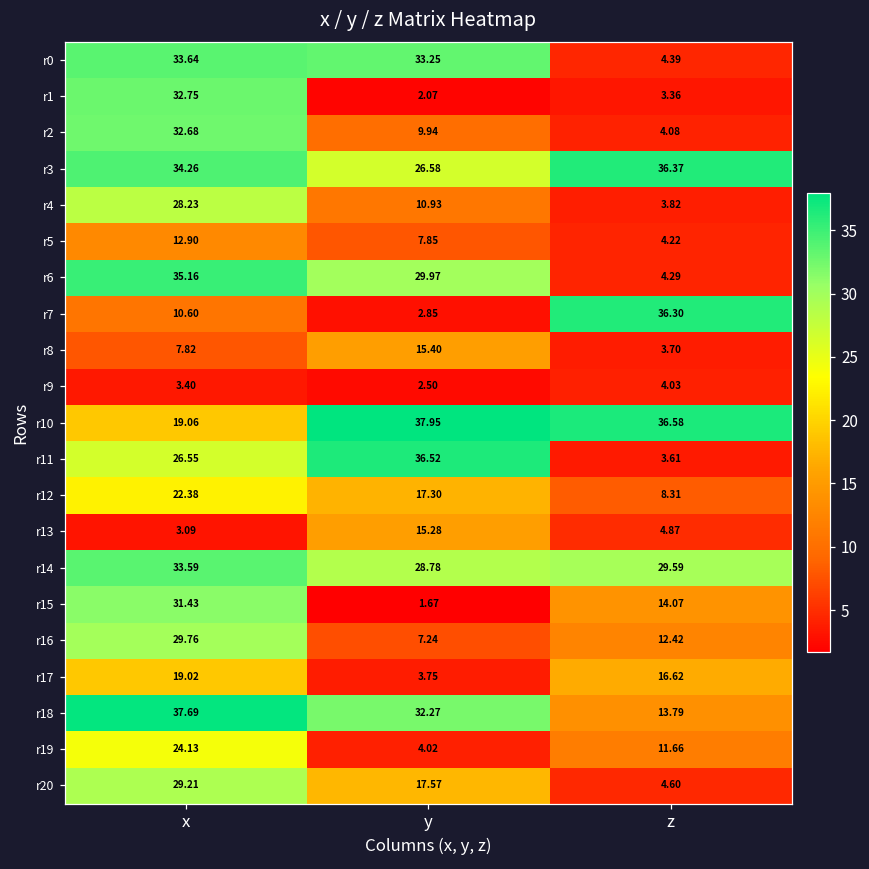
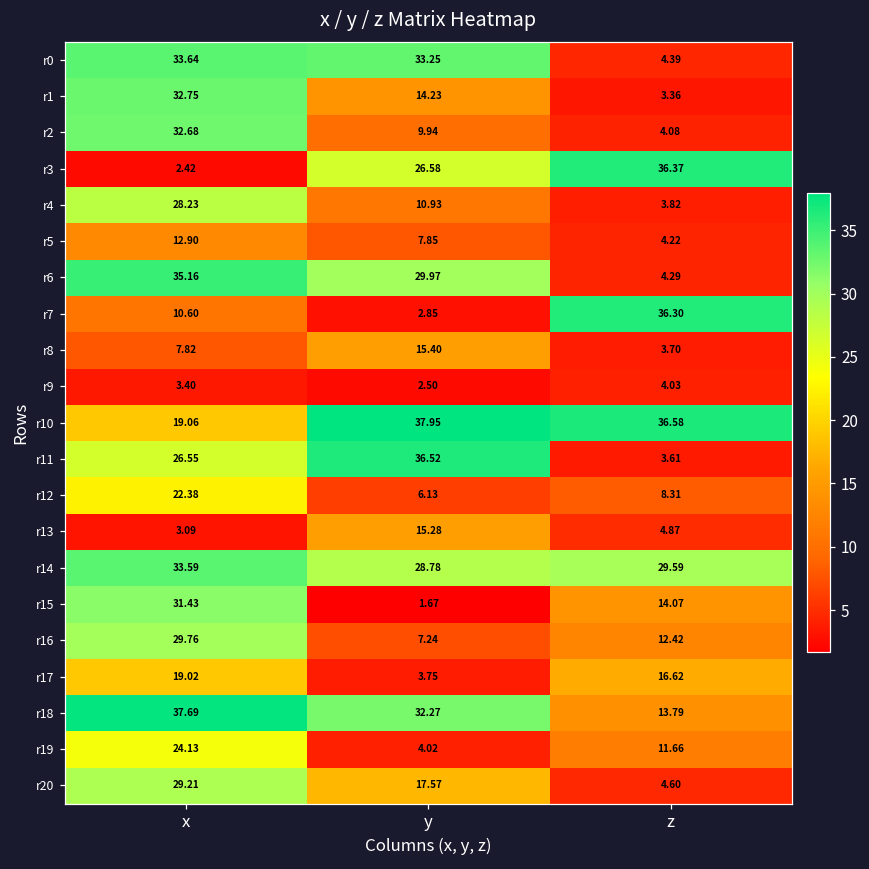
  {
    "r0": {
      "x": 33.64,
      "y": 33.25,
      "z": 4.39
    },
    "r1": {
      "x": 32.75,
-     "y": 2.07,
+     "y": 14.23,
      "z": 3.36
    },
    "r2": {
      "x": 32.68,
      "y": 9.94,
      "z": 4.08
    },
    "r3": {
-     "x": 34.26,
+     "x": 2.42,
      "y": 26.58,
      "z": 36.37
    },
    "r4": {
      "x": 28.23,
      "y": 10.93,
      "z": 3.82
    },
    "r5": {
      "x": 12.90,
      "y": 7.85,
      "z": 4.22
    },
    "r6": {
      "x": 35.16,
      "y": 29.97,
      "z": 4.29
    },
    "r7": {
      "x": 10.60,
      "y": 2.85,
      "z": 36.30
    },
    "r8": {
      "x": 7.82,
      "y": 15.40,
      "z": 3.70
    },
    "r9": {
      "x": 3.40,
      "y": 2.50,
      "z": 4.03
    },
    "r10": {
      "x": 19.06,
      "y": 37.95,
      "z": 36.58
    },
    "r11": {
      "x": 26.55,
      "y": 36.52,
      "z": 3.61
    },
    "r12": {
      "x": 22.38,
-     "y": 17.30,
+     "y": 6.13,
      "z": 8.31
    },
    "r13": {
      "x": 3.09,
      "y": 15.28,
      "z": 4.87
    },
    "r14": {
      "x": 33.59,
      "y": 28.78,
      "z": 29.59
    },
    "r15": {
      "x": 31.43,
      "y": 1.67,
      "z": 14.07
    },
    "r16": {
      "x": 29.76,
      "y": 7.24,
      "z": 12.42
    },
    "r17": {
      "x": 19.02,
      "y": 3.75,
      "z": 16.62
    },
    "r18": {
      "x": 37.69,
      "y": 32.27,
      "z": 13.79
    },
    "r19": {
      "x": 24.13,
      "y": 4.02,
      "z": 11.66
    },
    "r20": {
      "x": 29.21,
      "y": 17.57,
      "z": 4.60
    }
  }
